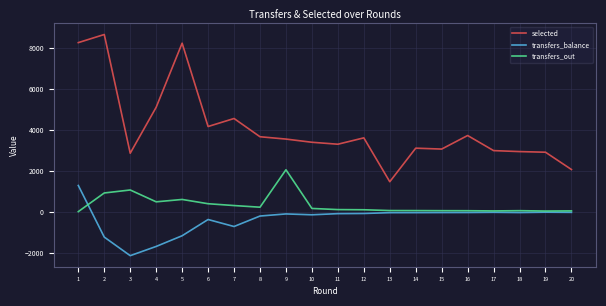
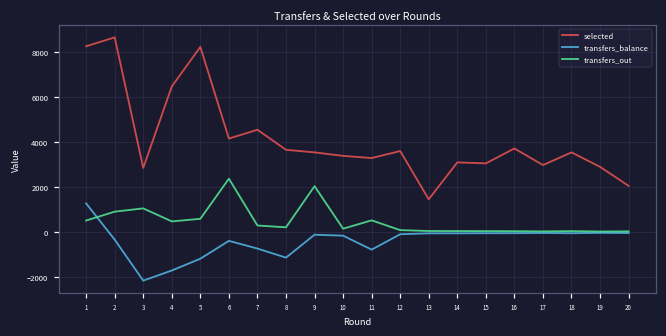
  {
    "selected": {
      "1": 8300,
      "2": 8700,
      "3": 2900,
-     "4": 5100,
+     "4": 6500,
      "5": 8200,
      "6": 4200,
      "7": 4600,
      "8": 3700,
      "9": 3500,
      "10": 3400,
      "11": 3300,
      "12": 3600,
      "13": 1500,
      "14": 3100,
      "15": 3100,
      "16": 3700,
      "17": 3000,
-     "18": 2900,
+     "18": 3500,
      "19": 2900,
      "20": 2100
    },
    "transfers_balance": {
      "1": 1300,
-     "2": -1200,
+     "2": -300,
      "3": -2200,
      "4": -1700,
      "5": -1200,
      "6": -400,
      "7": -700,
-     "8": -200,
+     "8": -1100,
      "9": -100,
      "10": -200,
-     "11": -100,
+     "11": -800,
      "12": -100
    },
    "transfers_out": {
-     "1": 0,
+     "1": 500,
      "2": 900,
      "3": 1100,
      "4": 500,
      "5": 600,
-     "6": 400,
+     "6": 2400,
      "7": 300,
      "8": 200,
      "9": 2000,
      "10": 200,
-     "11": 100,
+     "11": 500,
      "12": 100
    }
  }
